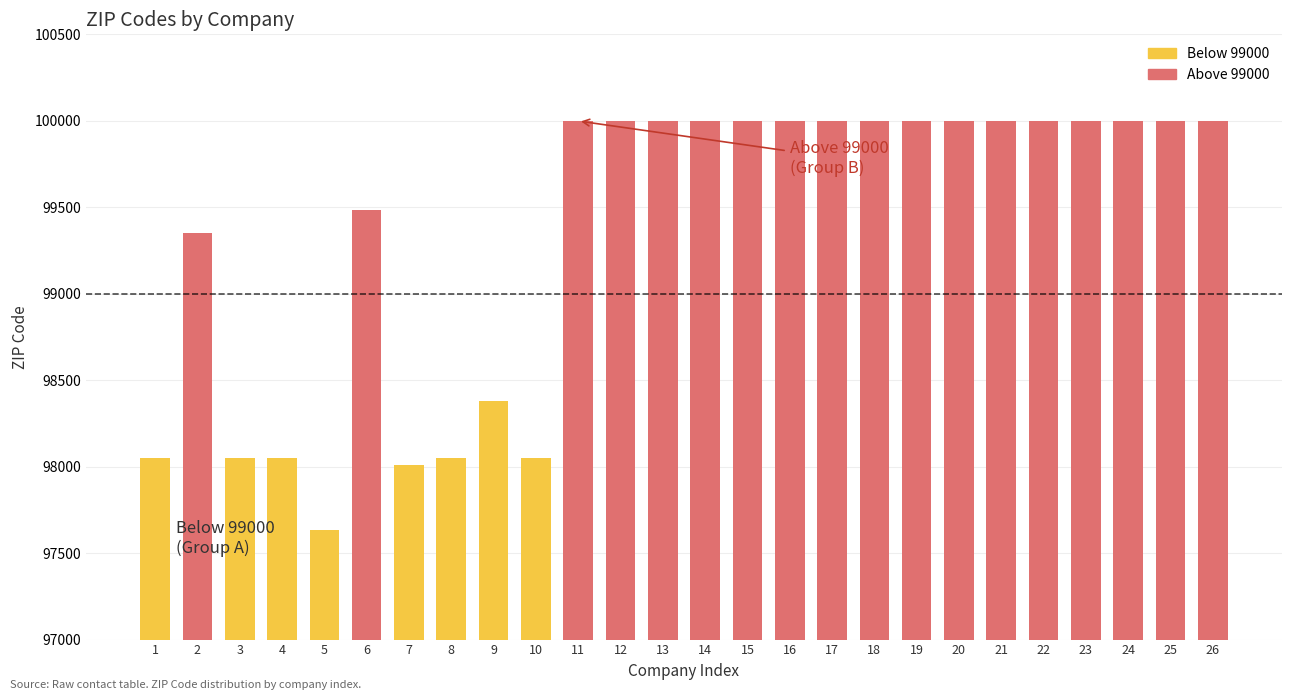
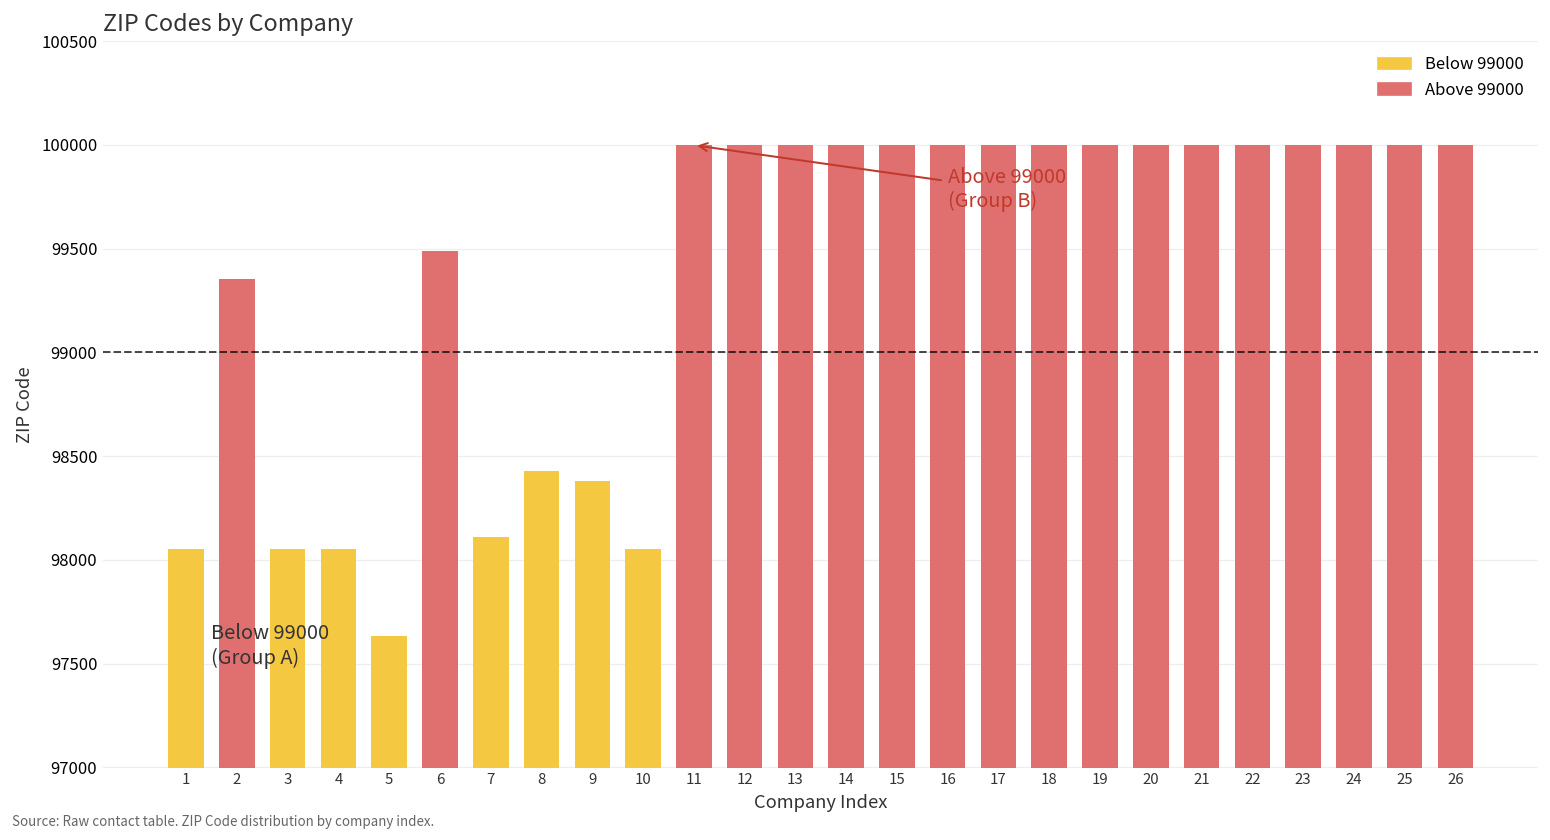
  {
    "1": 98050,
    "2": 99350,
    "4": 98050,
    "5": 97640,
    "6": 99490,
-   "7": 98010,
-   "8": 98050,
+   "7": 98110,
+   "8": 98430,
    "9": 98380,
    "10": 98050,
    "11": 100000,
    "12": 100000,
    "13": 100000,
    "14": 100000,
    "16": 100000,
    "17": 100000,
    "18": 100000,
    "19": 100000,
    "20": 100000,
    "21": 100000,
    "22": 100000,
    "23": 100000,
    "24": 100000,
    "25": 100000,
    "26": 100000
  }
